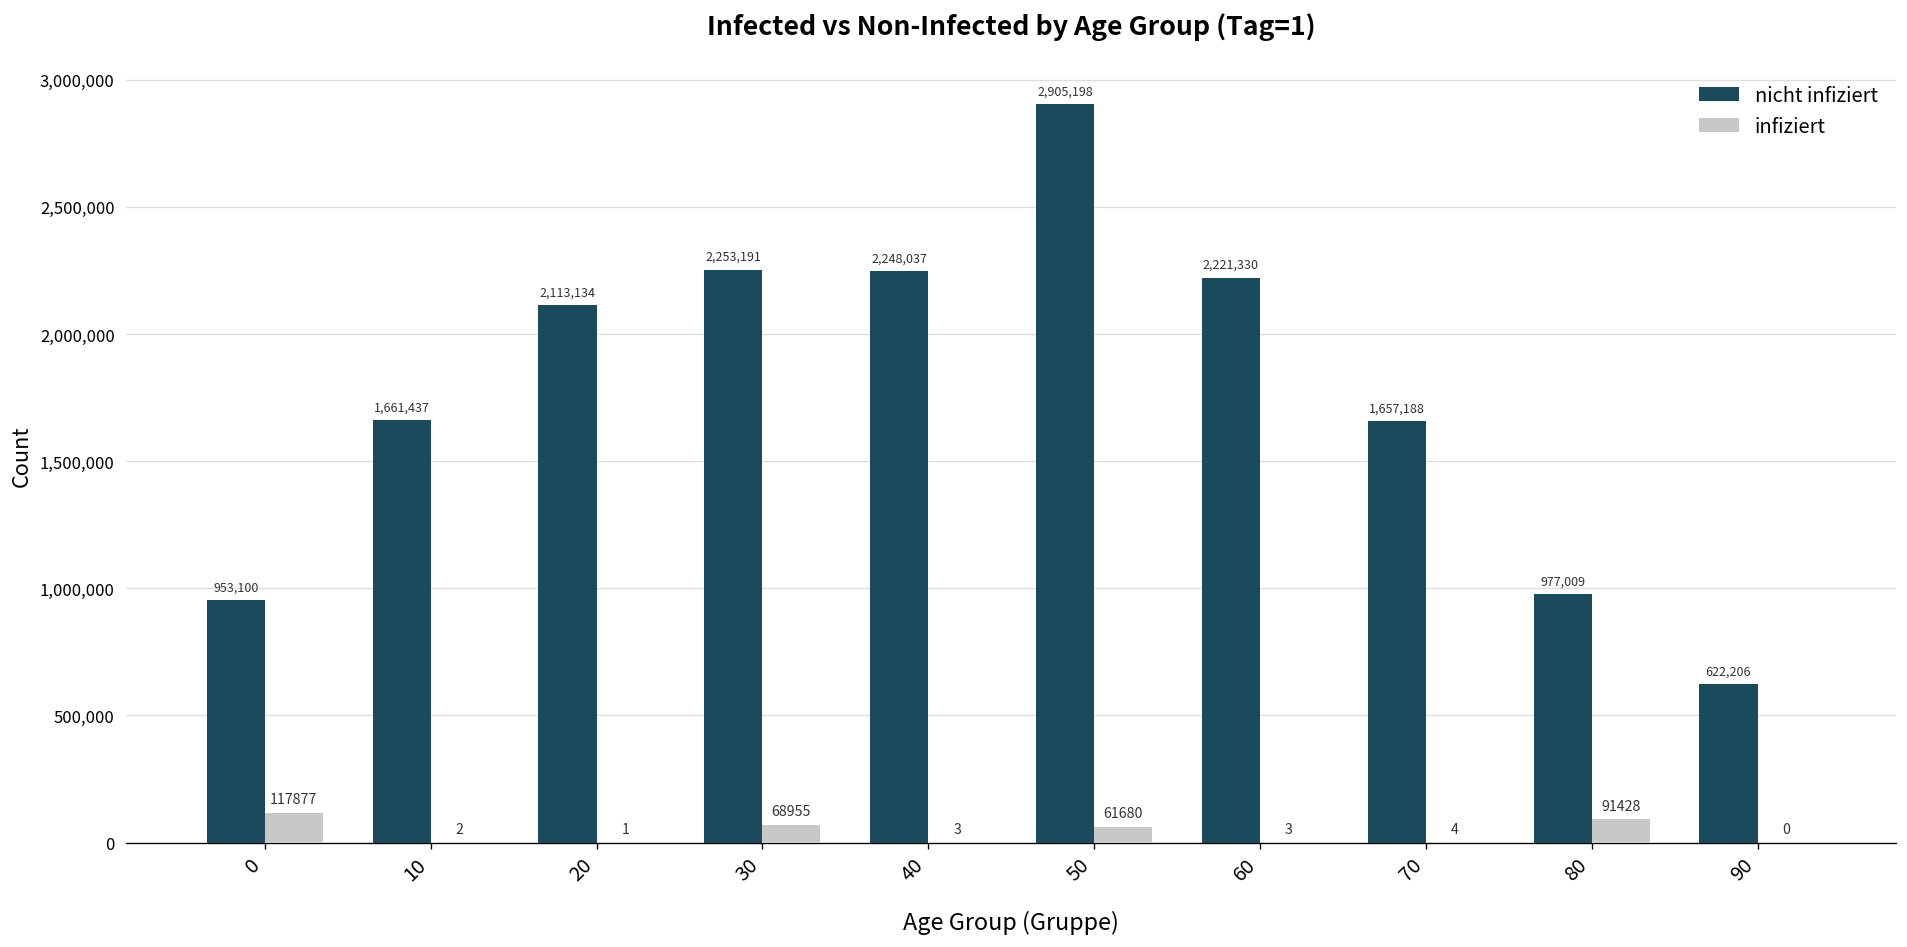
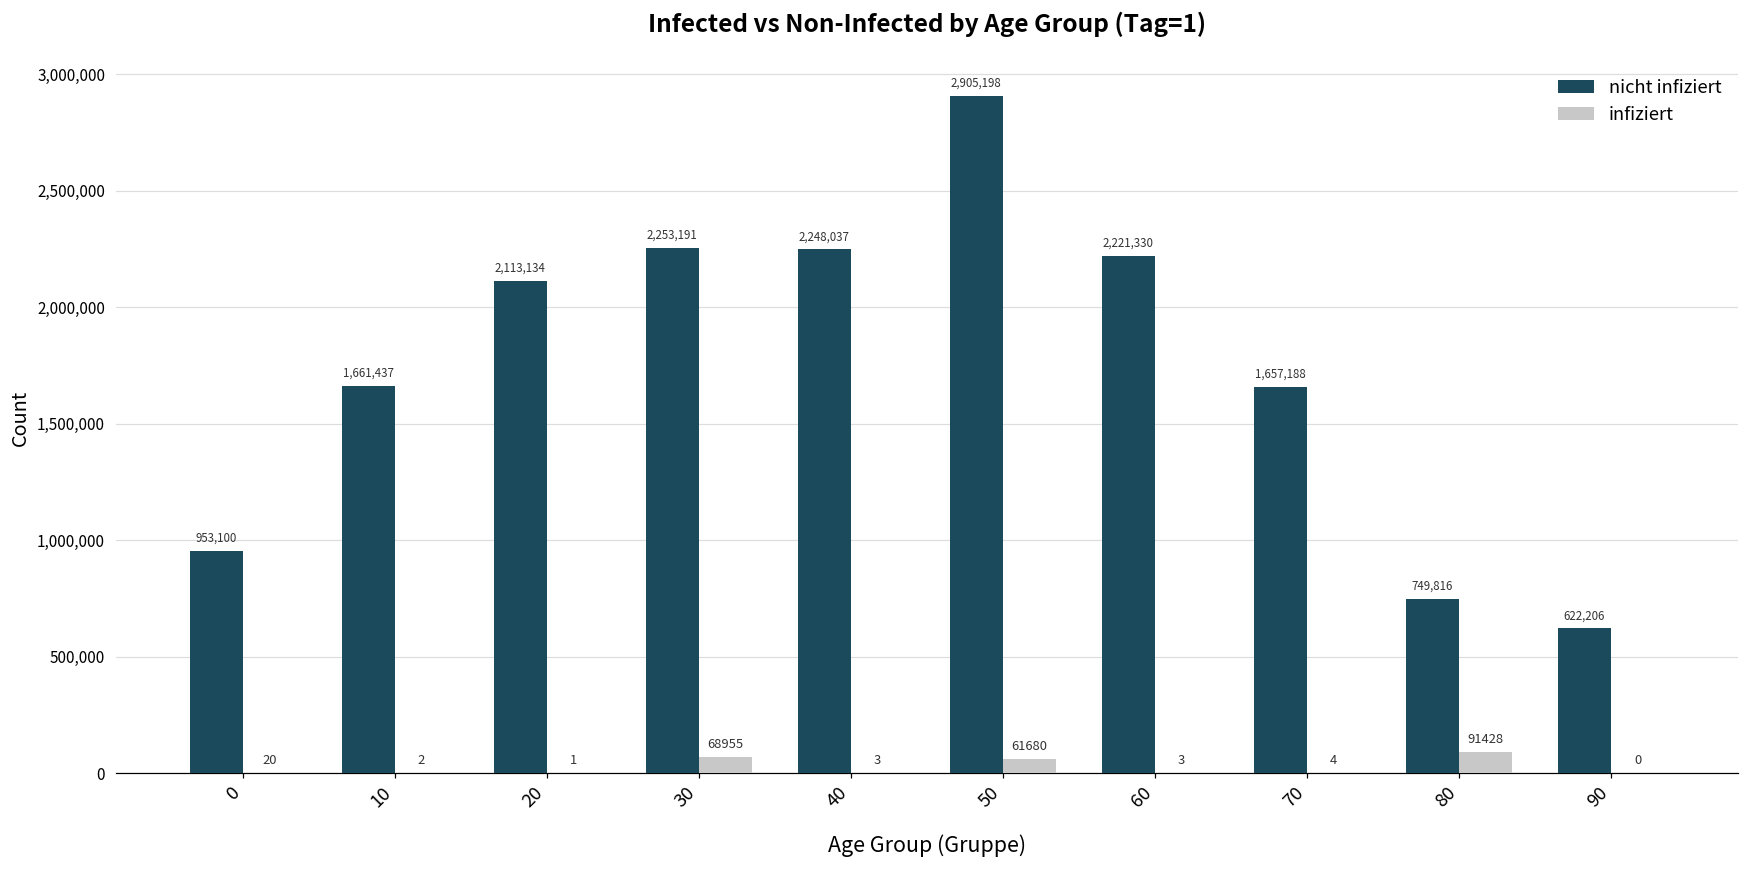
  {
    "nicht infiziert": {
      "0": "953,100",
      "10": "1,661,437",
      "20": "2,113,134",
      "30": "2,253,191",
      "40": "2,248,037",
      "50": "2,905,198",
      "60": "2,221,330",
      "70": "1,657,188",
-     "80": "977,009",
+     "80": "749,816",
      "90": "622,206"
    },
    "infiziert": {
-     "0": "117877",
+     "0": "20",
      "10": "2",
      "20": "1",
      "30": "68955",
      "40": "3",
      "50": "61680",
      "60": "3",
      "70": "4",
      "80": "91428",
      "90": "0"
    }
  }
